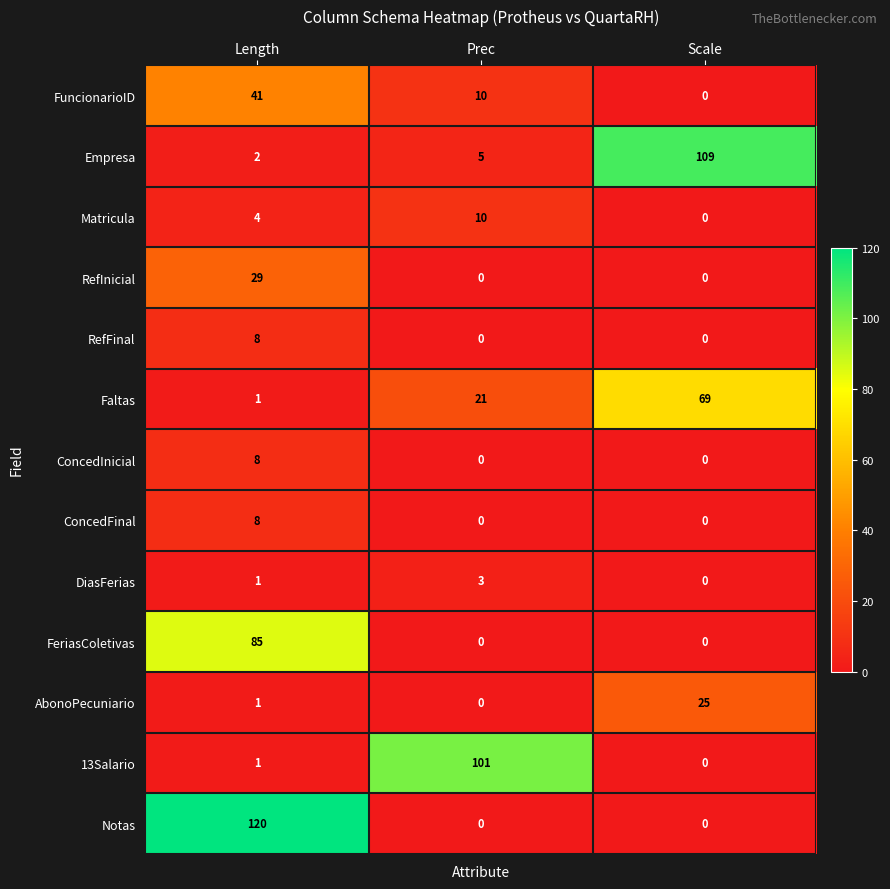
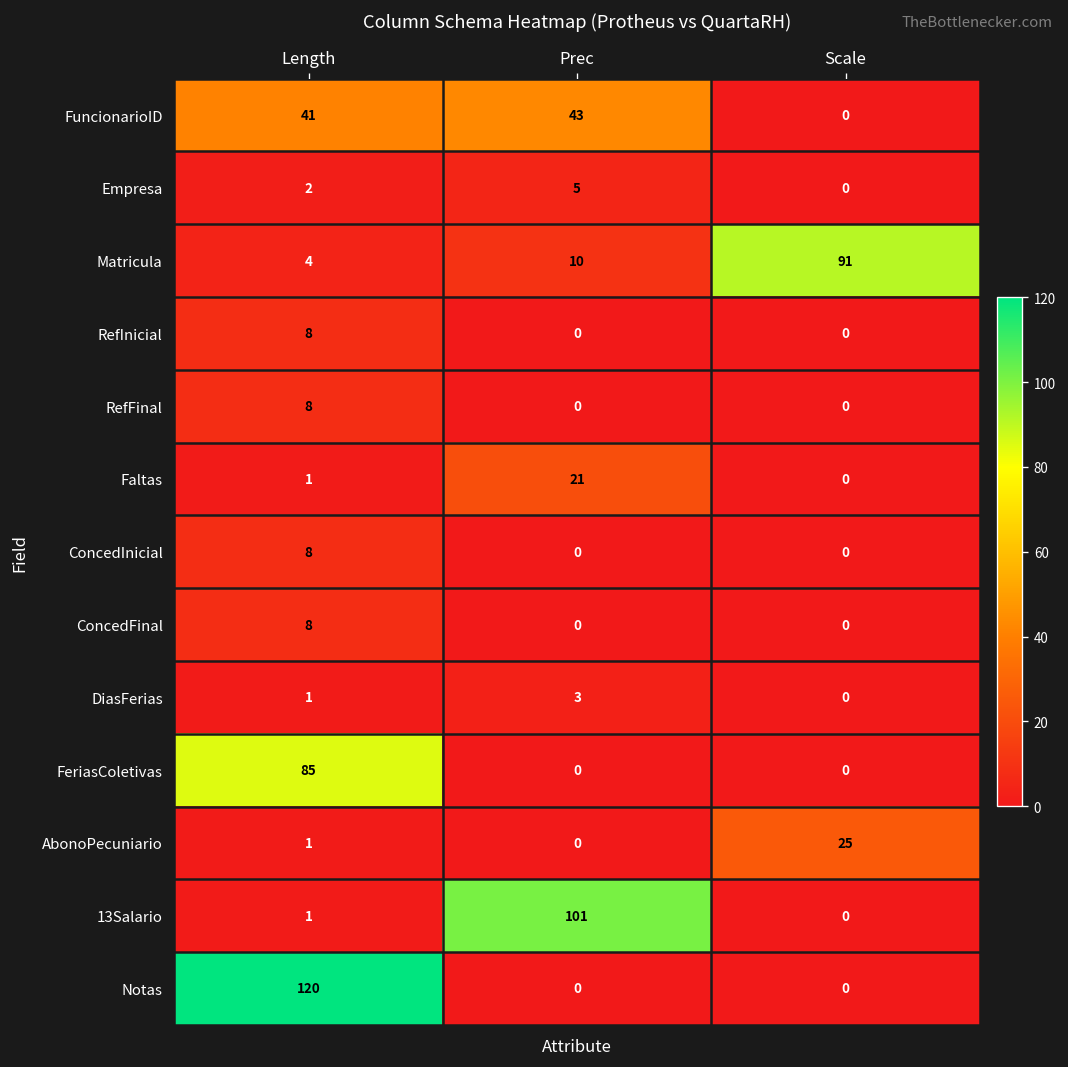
  {
    "FuncionarioID": {
      "Length": 41,
-     "Prec": 10,
+     "Prec": 43,
      "Scale": 0
    },
    "Empresa": {
      "Length": 2,
      "Prec": 5,
-     "Scale": 109
+     "Scale": 0
    },
    "Matricula": {
      "Length": 4,
      "Prec": 10,
-     "Scale": 0
+     "Scale": 91
    },
    "RefInicial": {
-     "Length": 29,
+     "Length": 8,
      "Prec": 0,
      "Scale": 0
    },
    "RefFinal": {
      "Length": 8,
      "Prec": 0,
      "Scale": 0
    },
    "Faltas": {
      "Length": 1,
      "Prec": 21,
-     "Scale": 69
+     "Scale": 0
    },
    "ConcedInicial": {
      "Length": 8,
      "Prec": 0,
      "Scale": 0
    },
    "ConcedFinal": {
      "Length": 8,
      "Prec": 0,
      "Scale": 0
    },
    "DiasFerias": {
      "Length": 1,
      "Prec": 3,
      "Scale": 0
    },
    "FeriasColetivas": {
      "Length": 85,
      "Prec": 0,
      "Scale": 0
    },
    "AbonoPecuniario": {
      "Length": 1,
      "Prec": 0,
      "Scale": 25
    },
    "13Salario": {
      "Length": 1,
      "Prec": 101,
      "Scale": 0
    },
    "Notas": {
      "Length": 120,
      "Prec": 0,
      "Scale": 0
    }
  }
